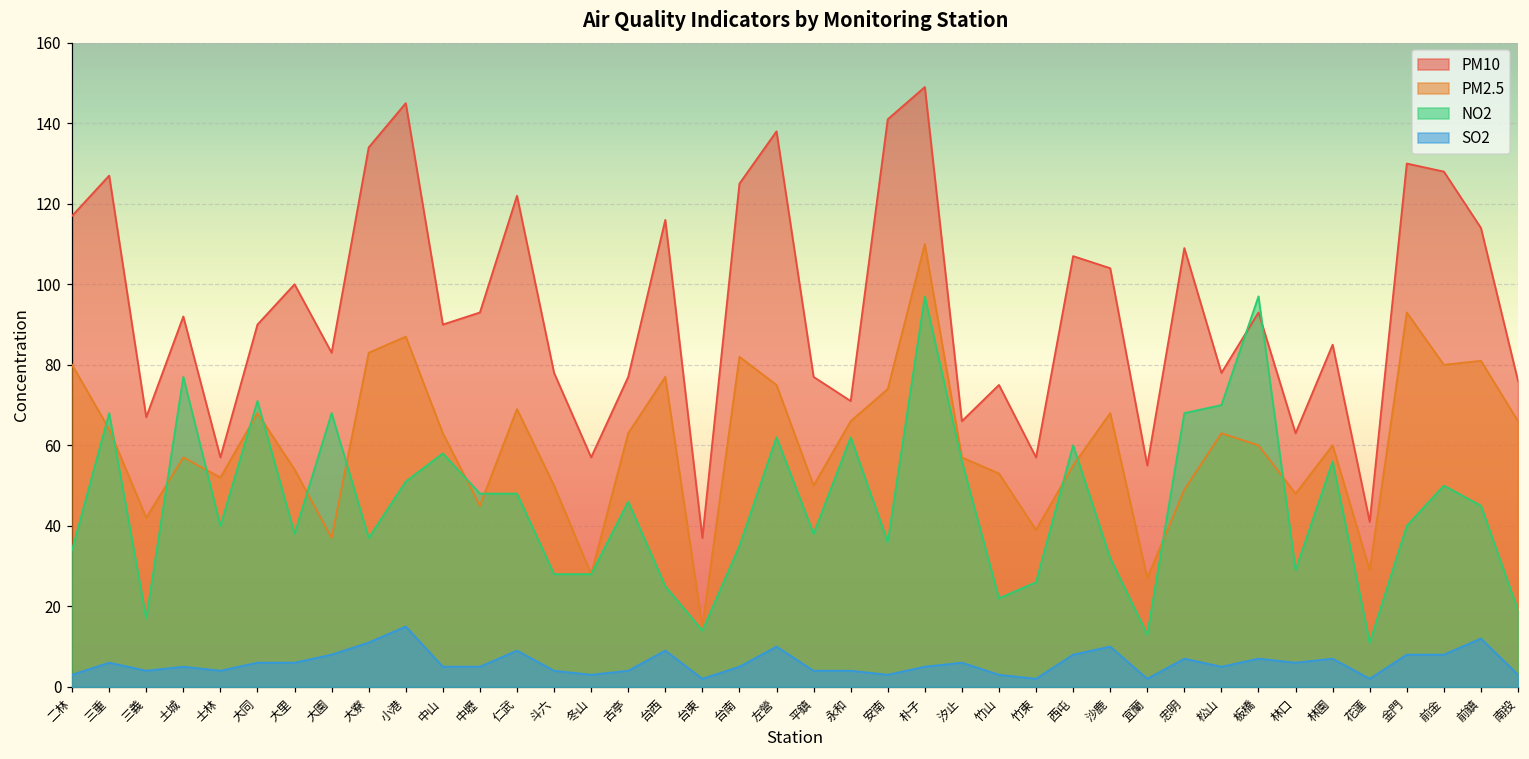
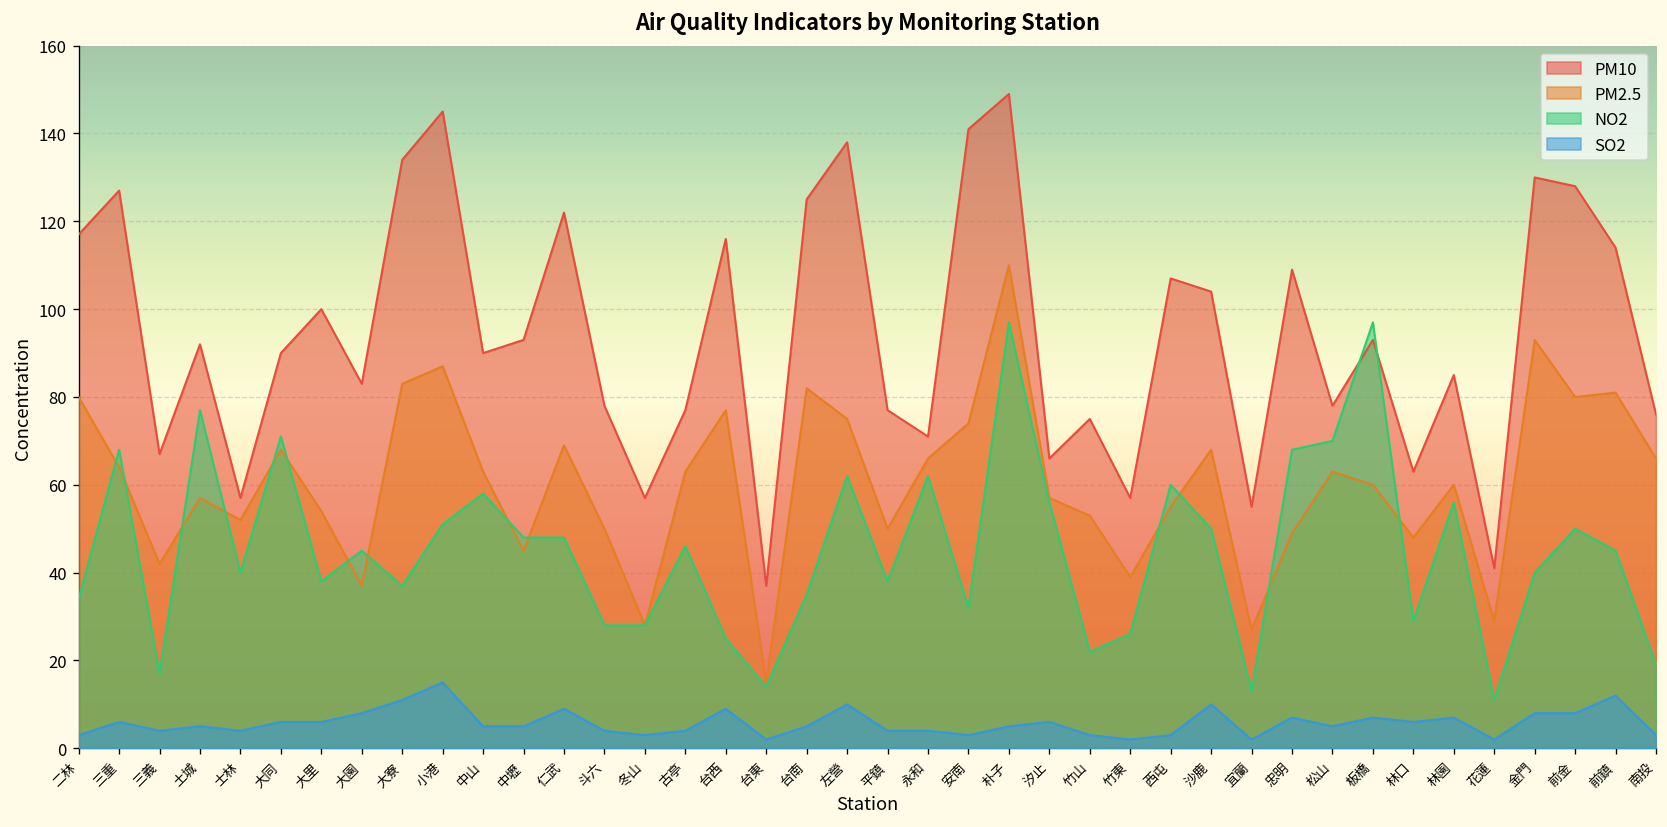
  {
    "NO2": {
      "二林": 34,
      "三重": 68,
      "三義": 17,
      "土城": 77,
      "士林": 40,
      "大同": 71,
      "大里": 38,
-     "大園": 68,
+     "大園": 45,
      "大寮": 37,
      "小港": 51,
      "中山": 58,
      "中壢": 48,
      "仁武": 48,
      "斗六": 28,
      "古亭": 46,
      "台西": 25,
      "台東": 14,
      "台南": 35,
      "左營": 62,
      "平鎮": 38,
      "永和": 62,
-     "安南": 36,
+     "安南": 32,
      "朴子": 97,
      "汐止": 56,
      "竹山": 22,
      "竹東": 26,
      "西屯": 60,
-     "沙鹿": 32,
+     "沙鹿": 50,
      "宜蘭": 13,
      "忠明": 68,
      "松山": 70,
      "板橋": 97,
      "林口": 29,
      "林園": 56,
      "花蓮": 11,
      "金門": 40,
      "前金": 50,
      "前鎮": 45,
      "南投": 19
    },
    "SO2": {
      "二林": 3,
      "三重": 6,
      "三義": 4,
      "土城": 5,
      "士林": 4,
      "大同": 6,
      "大里": 6,
      "大園": 8,
      "大寮": 11,
      "小港": 15,
      "中山": 5,
      "中壢": 5,
      "仁武": 9,
      "斗六": 4,
      "冬山": 3,
      "古亭": 4,
      "台西": 9,
      "台東": 2,
      "台南": 5,
      "左營": 10,
      "平鎮": 4,
      "永和": 4,
      "安南": 3,
      "朴子": 5,
      "汐止": 6,
      "竹山": 3,
      "竹東": 2,
-     "西屯": 8,
+     "西屯": 3,
      "沙鹿": 10,
      "宜蘭": 2,
      "忠明": 7,
      "松山": 5,
      "板橋": 7,
      "林口": 6,
      "林園": 7,
      "花蓮": 2,
      "金門": 8,
      "前金": 8,
      "前鎮": 12,
      "南投": 3
    }
  }
